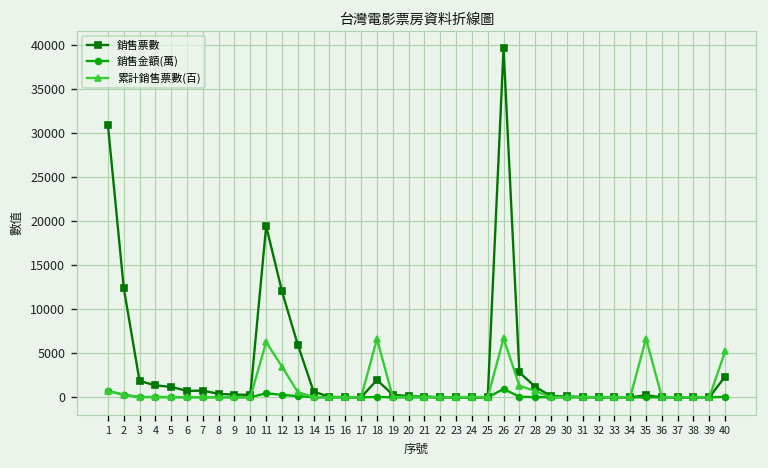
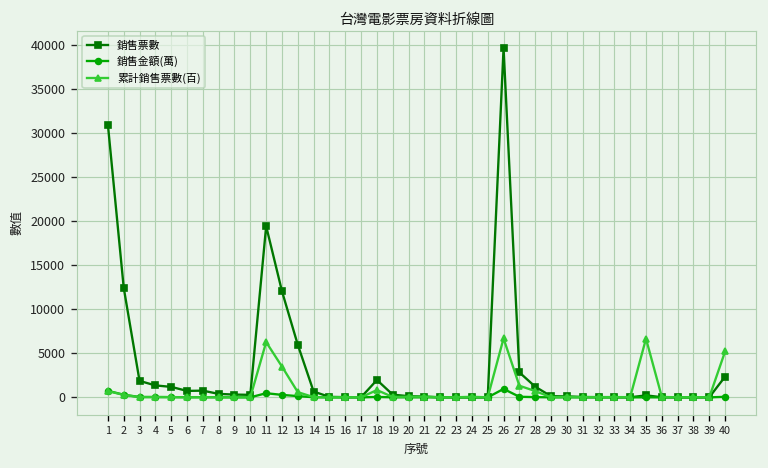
  {
    "累計銷售票數(百)": {
      "11": 6000,
      "12": 3000,
      "13": 1000,
-     "18": 7000,
+     "18": 1000,
      "26": 7000,
      "27": 1000,
      "28": 1000,
      "35": 7000,
      "40": 5000
    }
  }
